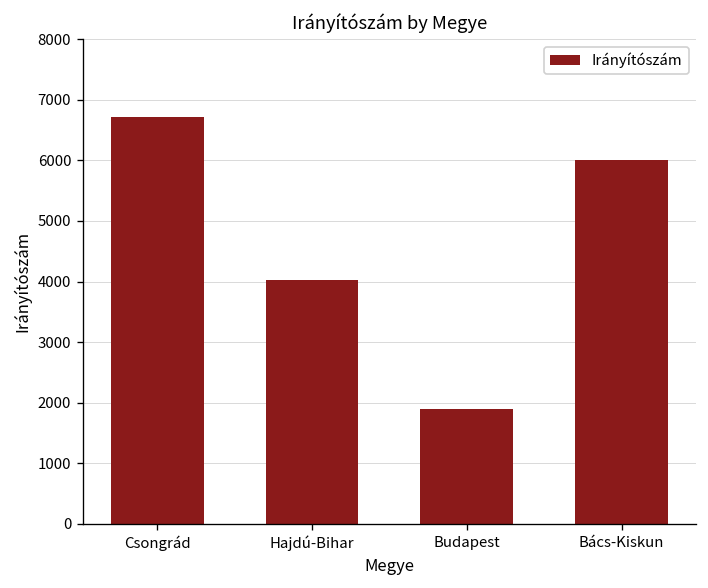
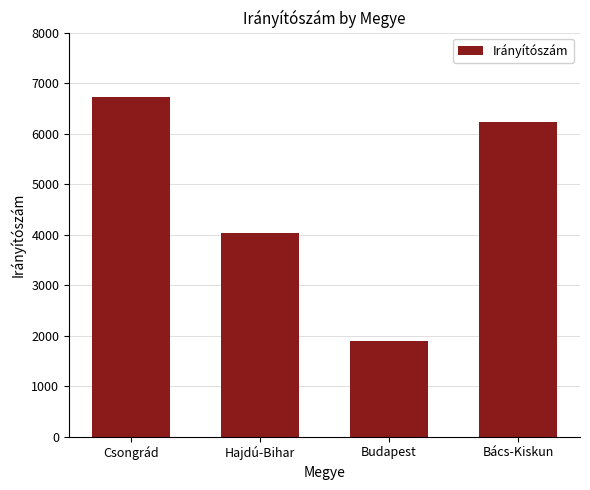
  {
    "Csongrád": 6700,
    "Hajdú-Bihar": 4000,
    "Budapest": 1900,
-   "Bács-Kiskun": 6000
+   "Bács-Kiskun": 6200
  }
